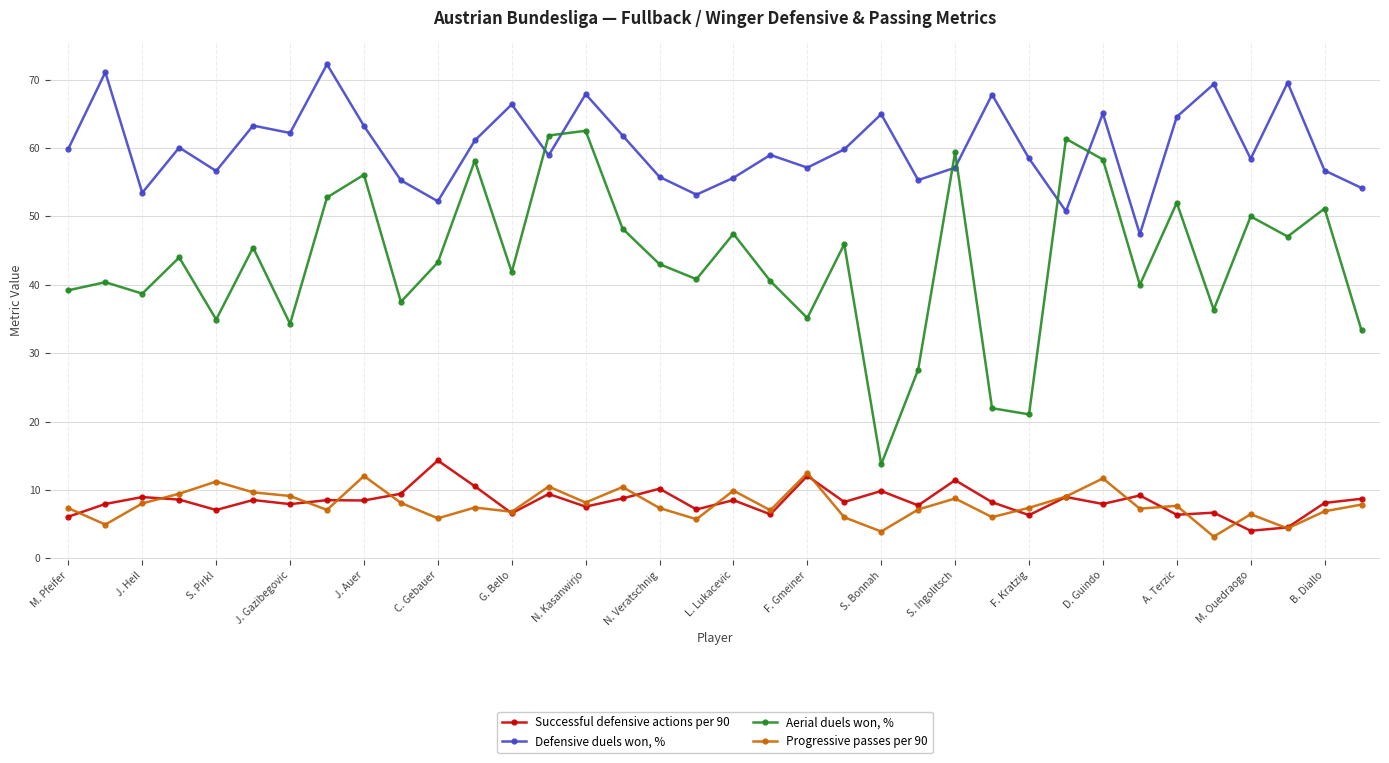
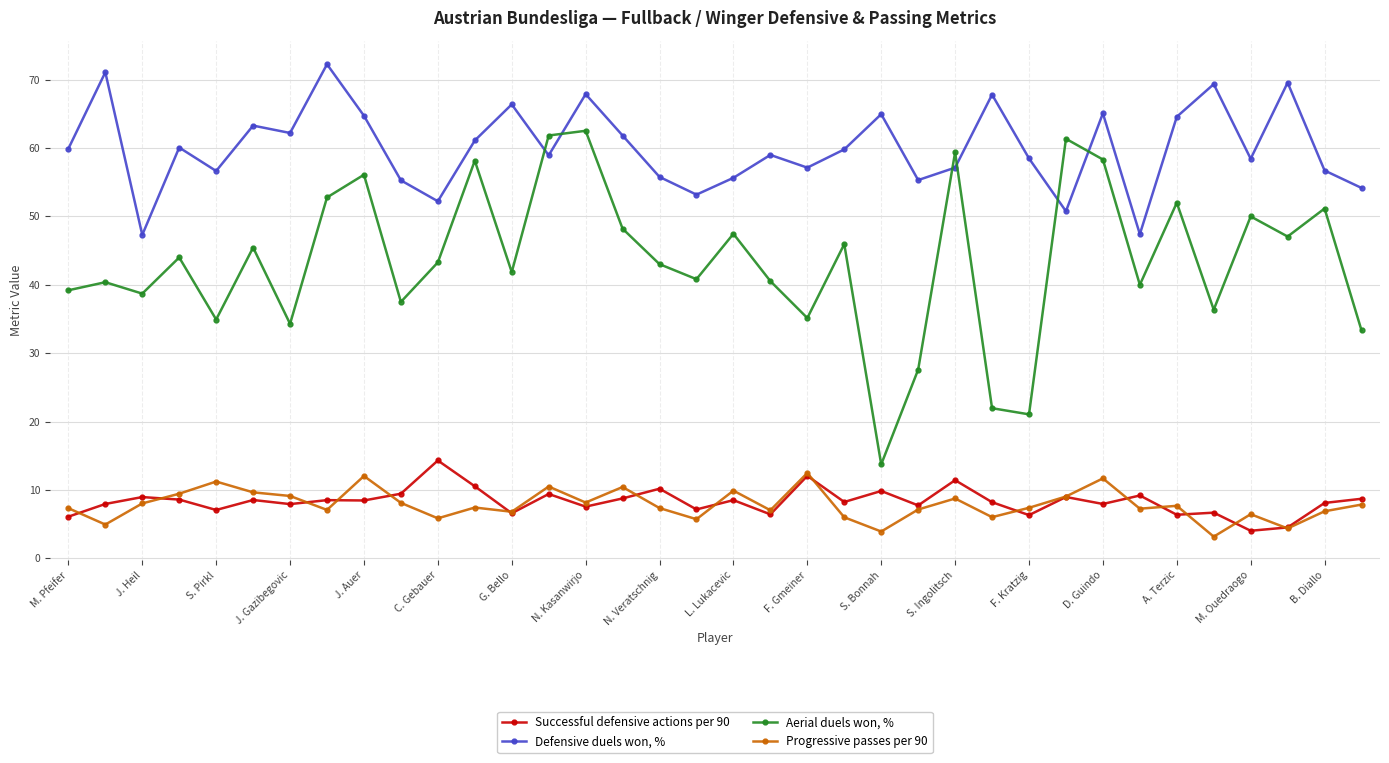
  {
    "Successful defensive actions per 90": {
      "M. Pfeifer": 6,
      "J. Heil": 9,
      "S. Pirkl": 7,
      "J. Gazibegovic": 8,
      "J. Auer": 8,
      "C. Gebauer": 14,
      "N. Kasanwirjo": 8,
      "N. Veratschnig": 10,
      "L. Lukacevic": 9,
      "F. Gmeiner": 12,
      "S. Bonnah": 10,
      "S. Ingolitsch": 11,
      "F. Kratzig": 6,
      "D. Guindo": 8,
      "A. Terzic": 6,
      "M. Ouedraogo": 4,
      "B. Diallo": 8
    },
    "Defensive duels won, %": {
      "M. Pfeifer": 60,
-     "J. Heil": 53,
+     "J. Heil": 47,
      "S. Pirkl": 57,
      "J. Gazibegovic": 62,
-     "J. Auer": 63,
+     "J. Auer": 65,
      "C. Gebauer": 52,
      "G. Bello": 66,
      "N. Kasanwirjo": 68,
      "N. Veratschnig": 56,
      "L. Lukacevic": 56,
      "F. Gmeiner": 57,
      "S. Bonnah": 65,
      "S. Ingolitsch": 57,
      "F. Kratzig": 58,
      "D. Guindo": 65,
      "A. Terzic": 65,
      "M. Ouedraogo": 58,
      "B. Diallo": 57
    },
    "Aerial duels won, %": {
      "M. Pfeifer": 39,
      "J. Heil": 39,
      "S. Pirkl": 35,
      "J. Gazibegovic": 34,
      "J. Auer": 56,
      "C. Gebauer": 43,
      "G. Bello": 42,
      "N. Kasanwirjo": 63,
      "N. Veratschnig": 43,
      "L. Lukacevic": 47,
      "F. Gmeiner": 35,
      "S. Bonnah": 14,
      "S. Ingolitsch": 59,
      "F. Kratzig": 21,
      "D. Guindo": 58,
      "A. Terzic": 52,
      "M. Ouedraogo": 50,
      "B. Diallo": 51
    },
    "Progressive passes per 90": {
      "M. Pfeifer": 7,
      "J. Heil": 8,
      "S. Pirkl": 11,
      "J. Gazibegovic": 9,
      "J. Auer": 12,
      "C. Gebauer": 6,
      "N. Kasanwirjo": 8,
      "N. Veratschnig": 7,
      "L. Lukacevic": 10,
      "F. Gmeiner": 12,
      "S. Bonnah": 4,
      "S. Ingolitsch": 9,
      "F. Kratzig": 7,
      "D. Guindo": 12,
      "A. Terzic": 8,
      "M. Ouedraogo": 6,
      "B. Diallo": 7
    }
  }
